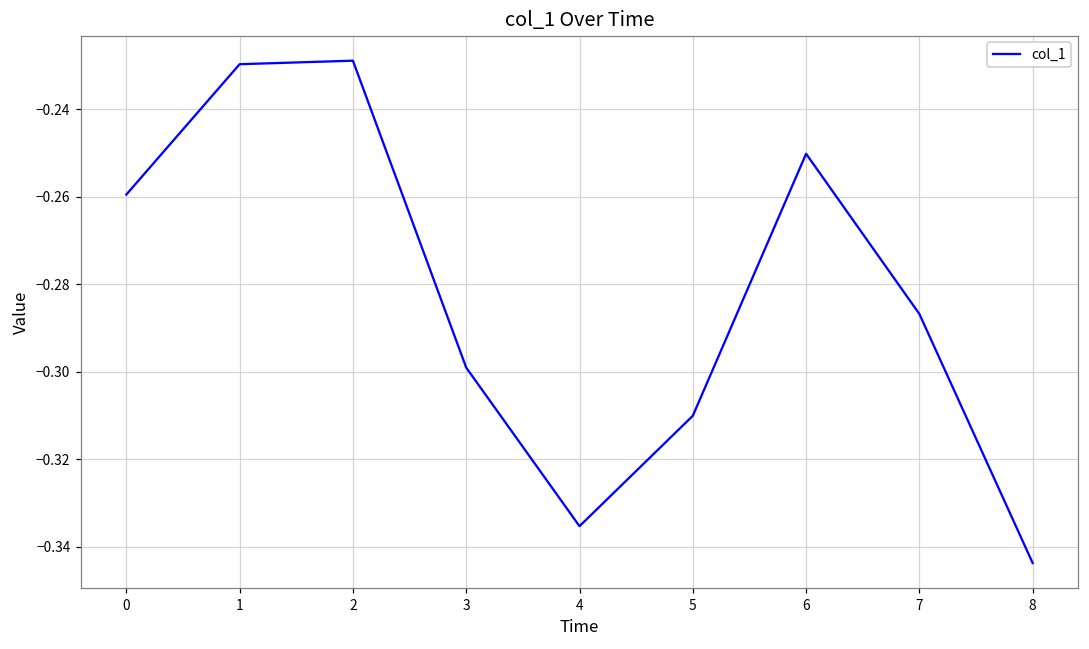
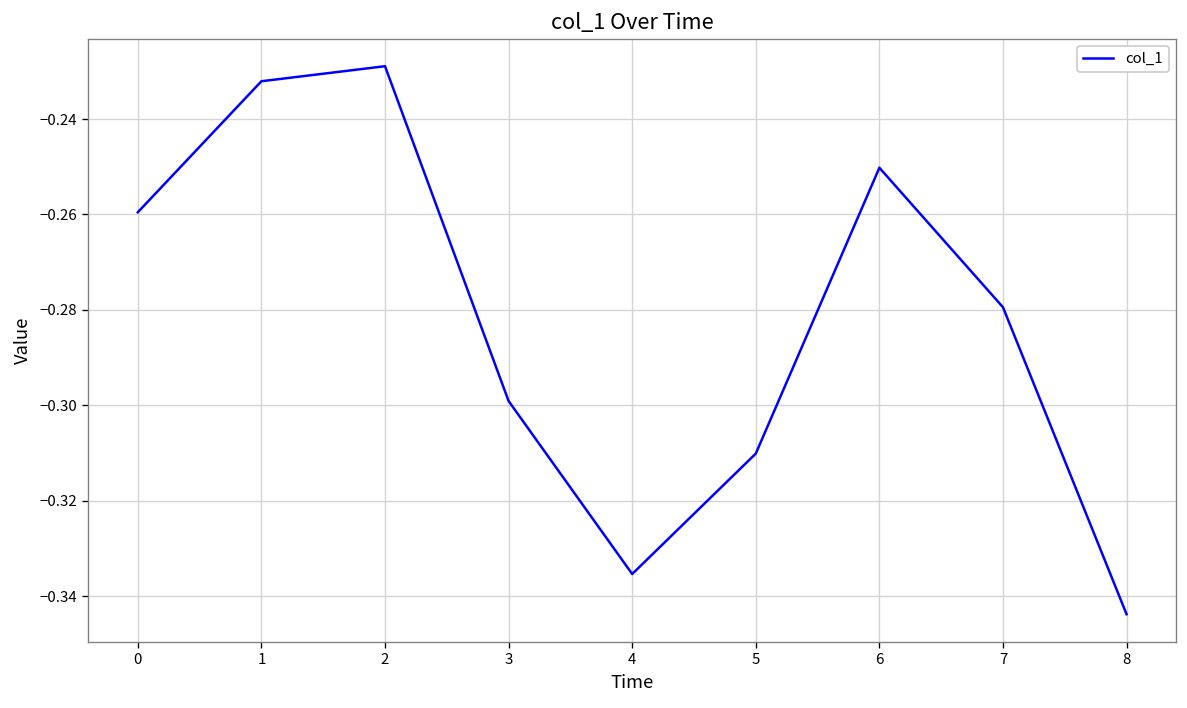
  {
    "0": -0.260,
-   "1": -0.230,
+   "1": -0.232,
    "2": -0.229,
    "3": -0.299,
    "4": -0.335,
    "5": -0.310,
    "6": -0.250,
-   "7": -0.287,
+   "7": -0.279,
    "8": -0.344
  }
